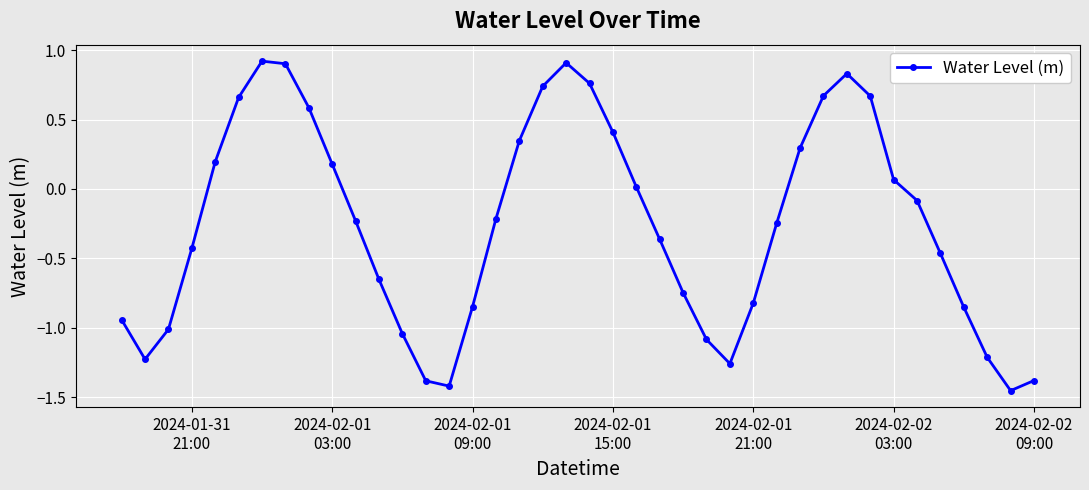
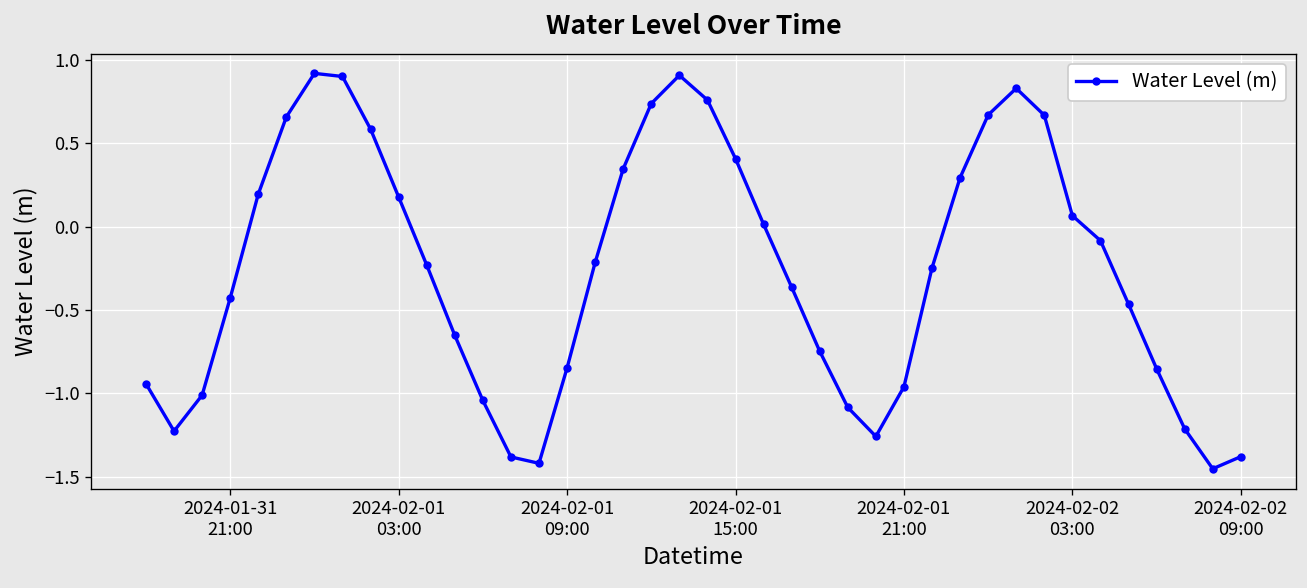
  {
    "2024-01-31 21:00": -0.43,
    "2024-02-01 03:00": 0.18,
    "2024-02-01 09:00": -0.85,
    "2024-02-01 15:00": 0.41,
-   "2024-02-01 21:00": -0.82,
+   "2024-02-01 21:00": -0.96,
    "2024-02-02 03:00": 0.07,
    "2024-02-02 09:00": -1.38
  }
